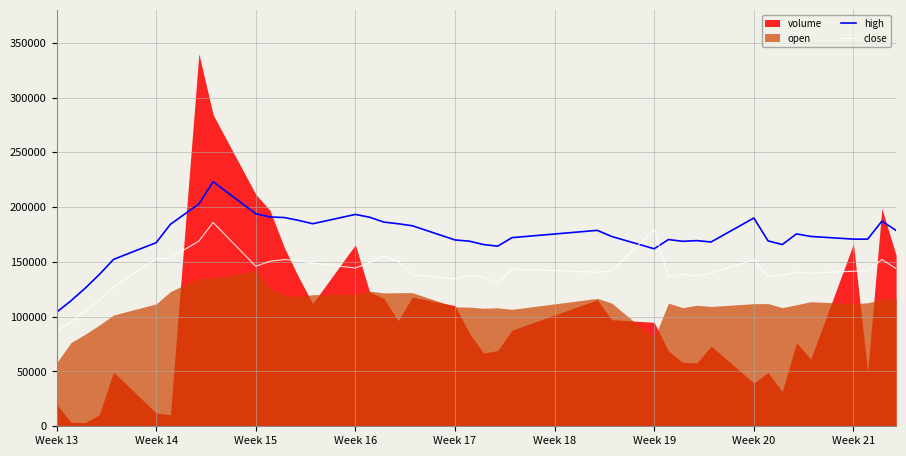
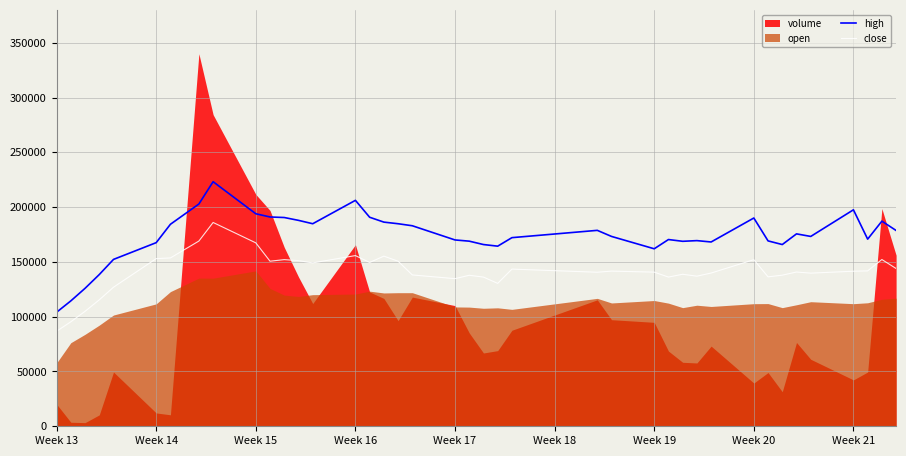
  {
    "high": {
      "Week 13": 104000,
      "Week 14": 168000,
      "Week 15": 194000,
-     "Week 16": 193000,
+     "Week 16": 206000,
      "Week 17": 170000,
      "Week 19": 162000,
      "Week 20": 190000,
-     "Week 21": 171000
+     "Week 21": 198000
    },
    "volume": {
      "Week 13": 20000,
      "Week 14": 12000,
      "Week 15": 212000,
      "Week 16": 166000,
      "Week 19": 95000,
      "Week 20": 39000,
-     "Week 21": 167000
+     "Week 21": 42000
    },
    "close": {
      "Week 13": 87000,
      "Week 14": 153000,
-     "Week 15": 146000,
-     "Week 16": 144000,
+     "Week 15": 167000,
+     "Week 16": 156000,
      "Week 17": 135000,
-     "Week 19": 180000,
+     "Week 19": 141000,
      "Week 20": 152000,
      "Week 21": 141000
    },
    "open": {
      "Week 13": 58000,
      "Week 14": 112000,
      "Week 15": 142000,
      "Week 16": 121000,
-     "Week 19": 80000,
+     "Week 19": 115000,
      "Week 20": 112000,
      "Week 21": 112000
    }
  }
